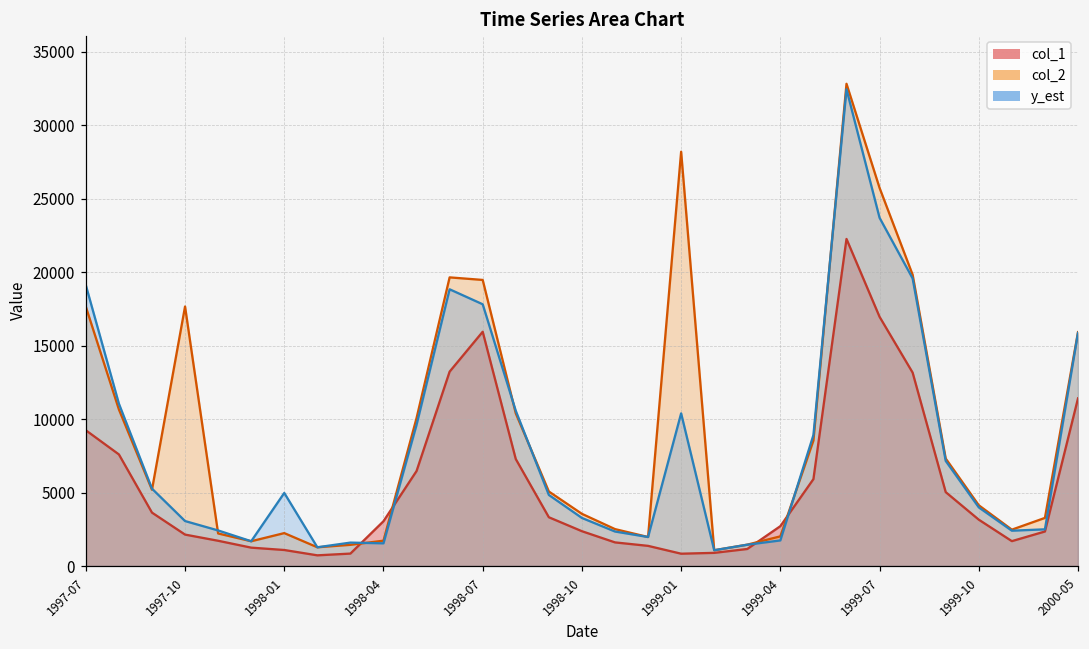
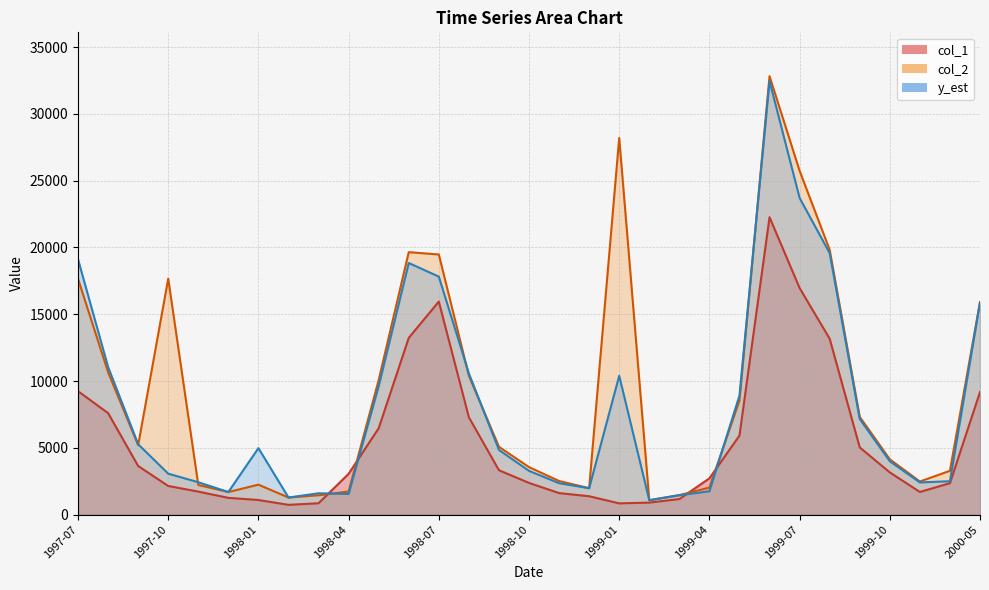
  {
    "col_1": {
      "1997-07": 9200,
      "1997-10": 2100,
      "1998-01": 1100,
      "1998-04": 3000,
      "1998-07": 15900,
      "1998-10": 2400,
      "1999-01": 800,
      "1999-04": 2700,
      "1999-07": 17000,
      "1999-10": 3200,
-     "2000-05": 11400
+     "2000-05": 9200
    },
    "col_2": {
      "1997-07": 17700,
      "1997-10": 17700,
      "1998-01": 2200,
      "1998-07": 19500,
      "1998-10": 3600,
      "1999-01": 28200,
      "1999-04": 2000,
      "1999-07": 25700
    },
    "y_est": {
      "1997-07": 19100,
      "1997-10": 3100,
      "1998-01": 5000,
      "1998-07": 17800,
      "1998-10": 3300,
      "1999-01": 10400,
      "1999-04": 1700,
      "1999-07": 23700
    }
  }
